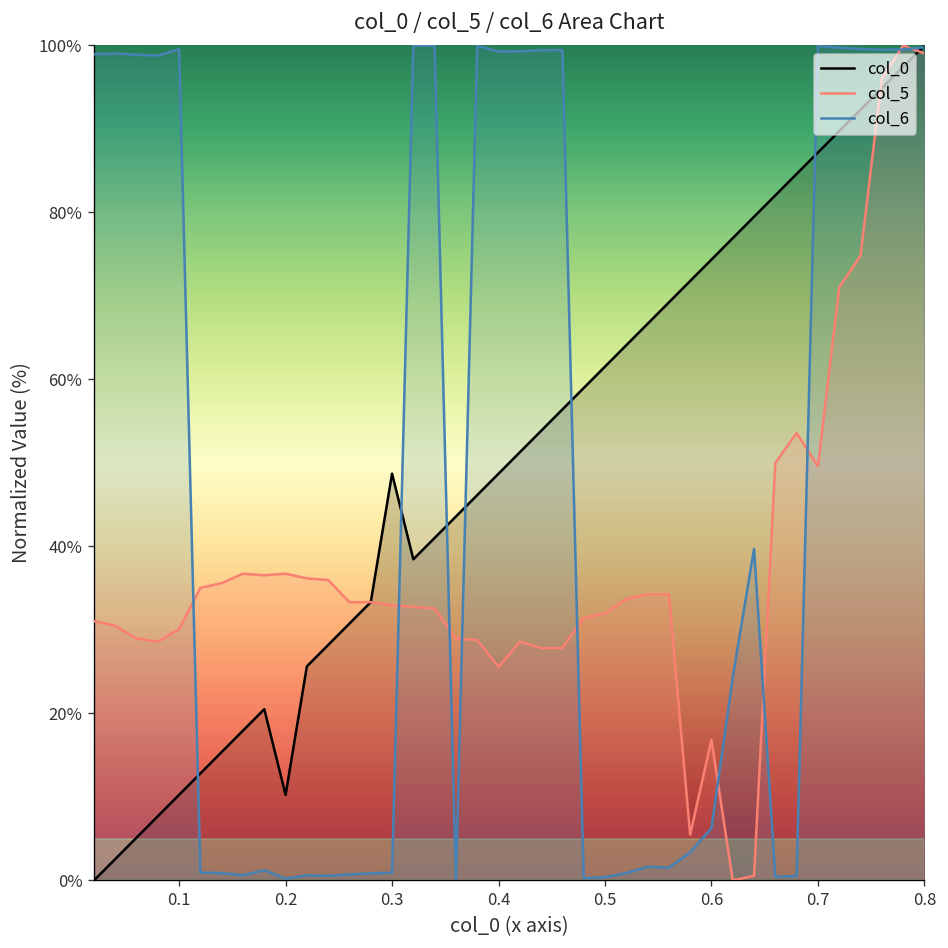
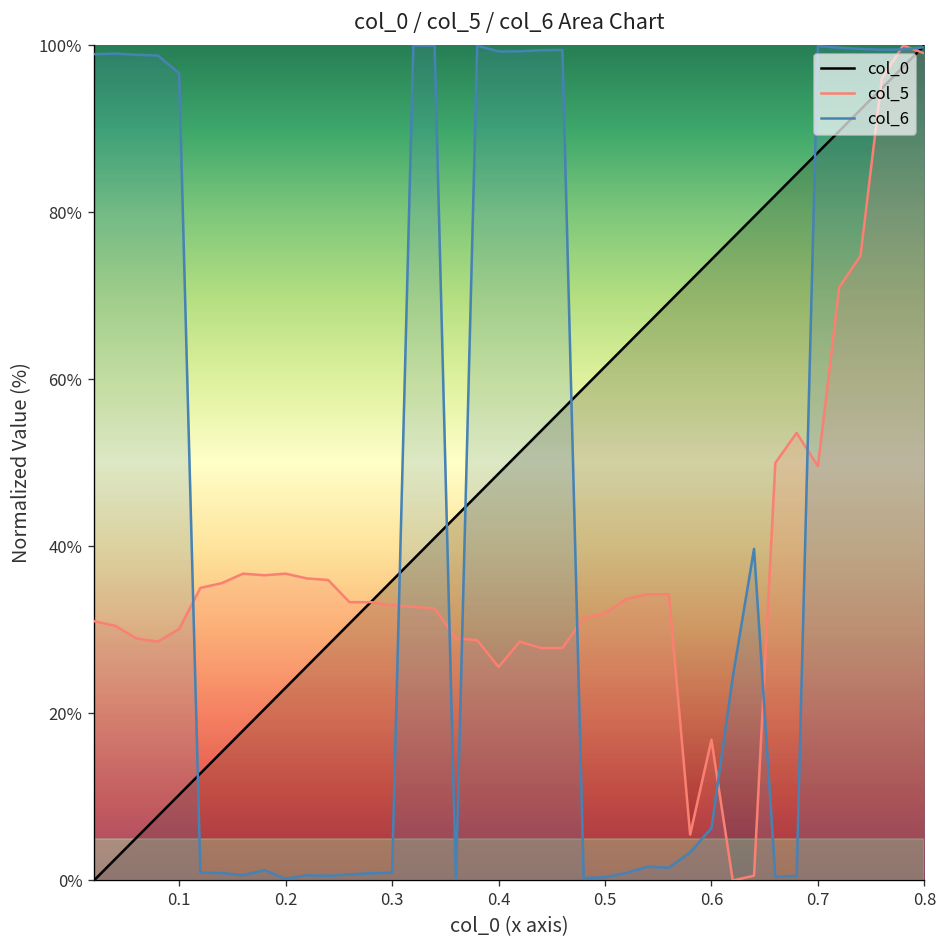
  {
    "col_0": {
      "0.1": "10%",
-     "0.2": "10%",
-     "0.3": "49%",
+     "0.2": "23%",
+     "0.3": "36%",
      "0.4": "49%",
      "0.5": "62%",
      "0.6": "74%",
      "0.7": "87%"
    },
    "col_5": {
      "0.1": "30%",
      "0.2": "37%",
      "0.3": "33%",
      "0.4": "26%",
      "0.5": "32%",
      "0.6": "17%",
      "0.7": "50%",
      "0.8": "99%"
    },
    "col_6": {
-     "0.1": "100%",
+     "0.1": "97%",
      "0.4": "99%",
      "0.6": "6%",
      "0.7": "100%"
    }
  }
